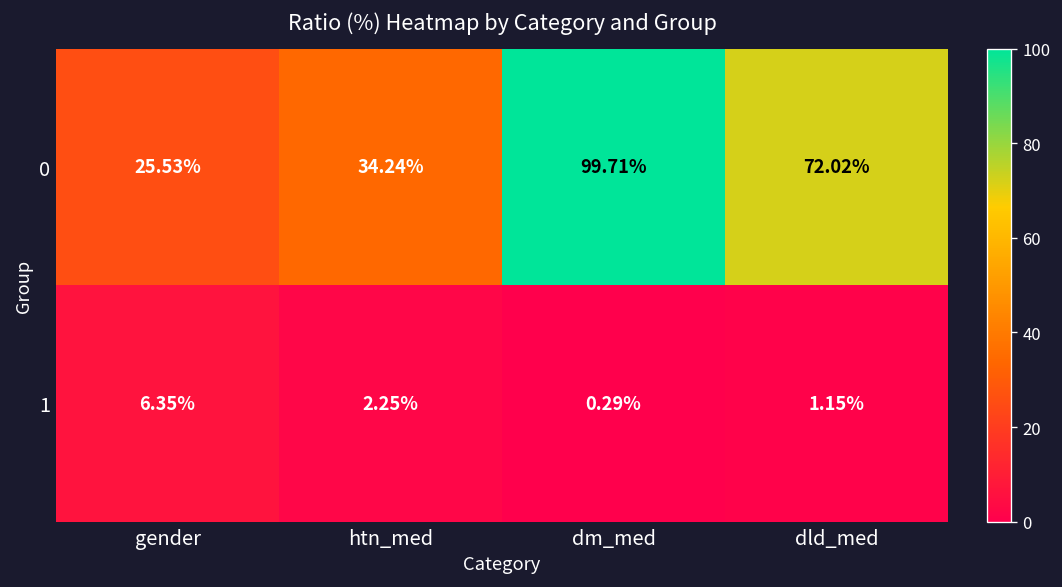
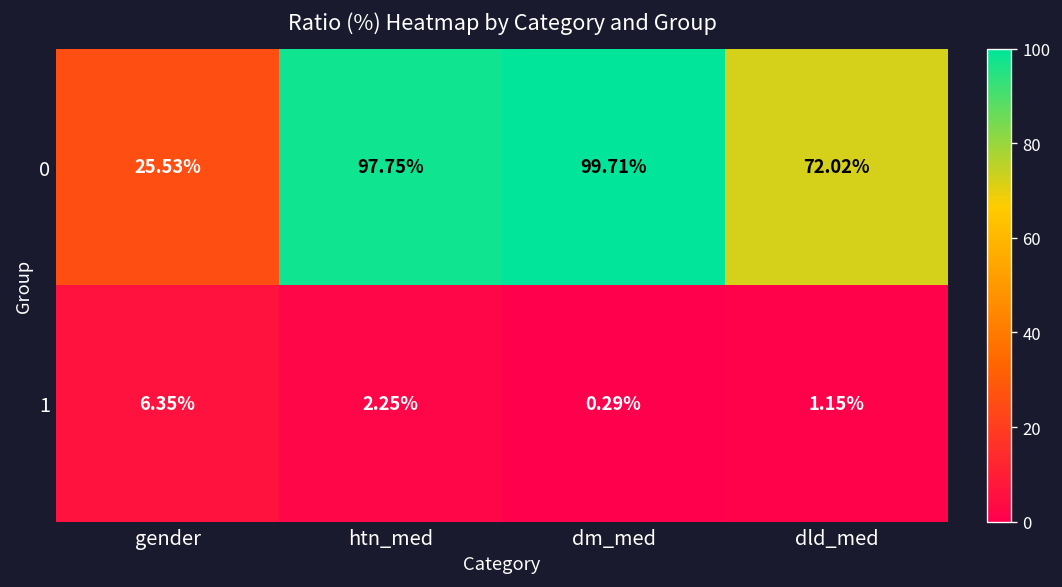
  {
    "0": {
      "gender": "25.53%",
-     "htn_med": "34.24%",
+     "htn_med": "97.75%",
      "dm_med": "99.71%",
      "dld_med": "72.02%"
    },
    "1": {
      "gender": "6.35%",
      "htn_med": "2.25%",
      "dm_med": "0.29%",
      "dld_med": "1.15%"
    }
  }
